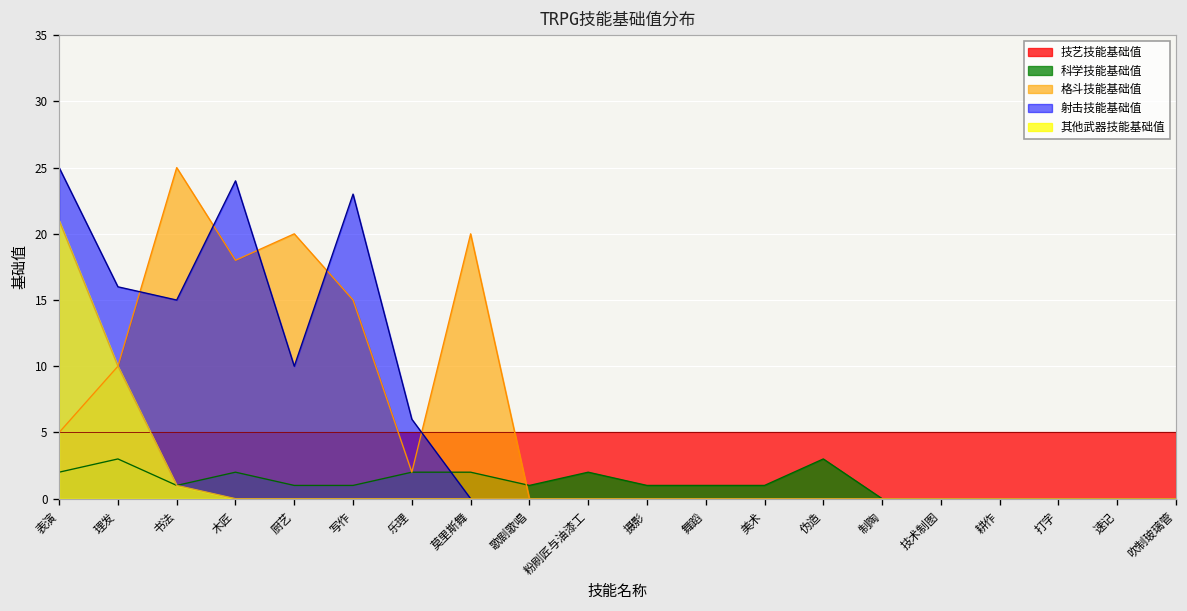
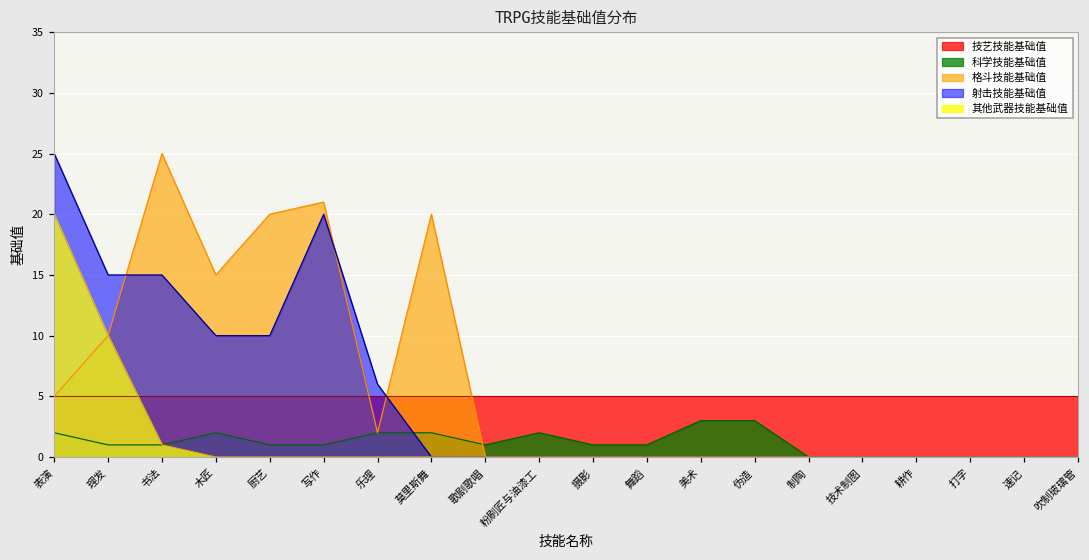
  {
    "技艺技能基础值": {
      "理发": 5,
      "书法": 5,
      "木匠": 5,
      "厨艺": 5,
      "写作": 5,
      "乐理": 5,
      "莫里斯舞": 5,
      "歌剧歌唱": 5,
      "粉刷匠与油漆工": 5,
      "摄影": 5,
      "舞蹈": 5,
      "美术": 5,
      "伪造": 5,
      "制陶": 5,
      "技术制图": 5,
      "耕作": 5,
      "打字": 5,
      "速记": 5,
      "吹制玻璃管": 5
    },
    "科学技能基础值": {
      "表演": 2,
-     "理发": 3,
+     "理发": 1,
      "木匠": 2,
      "厨艺": 1,
      "写作": 1,
      "莫里斯舞": 2,
      "歌剧歌唱": 1,
      "粉刷匠与油漆工": 2,
      "摄影": 1,
      "舞蹈": 1,
-     "美术": 1,
+     "美术": 3,
      "伪造": 3
    },
    "格斗技能基础值": {
      "书法": 25,
-     "木匠": 18,
+     "木匠": 15,
      "厨艺": 20,
-     "写作": 15,
+     "写作": 21,
      "莫里斯舞": 20
    },
    "射击技能基础值": {
      "表演": 25,
-     "理发": 16,
+     "理发": 15,
      "书法": 15,
-     "木匠": 24,
+     "木匠": 10,
      "厨艺": 10,
-     "写作": 23,
+     "写作": 20,
      "乐理": 6
    },
    "其他武器技能基础值": {
-     "表演": 21,
+     "表演": 20,
      "木匠": 0,
      "厨艺": 0,
      "写作": 0,
      "乐理": 0
    }
  }
